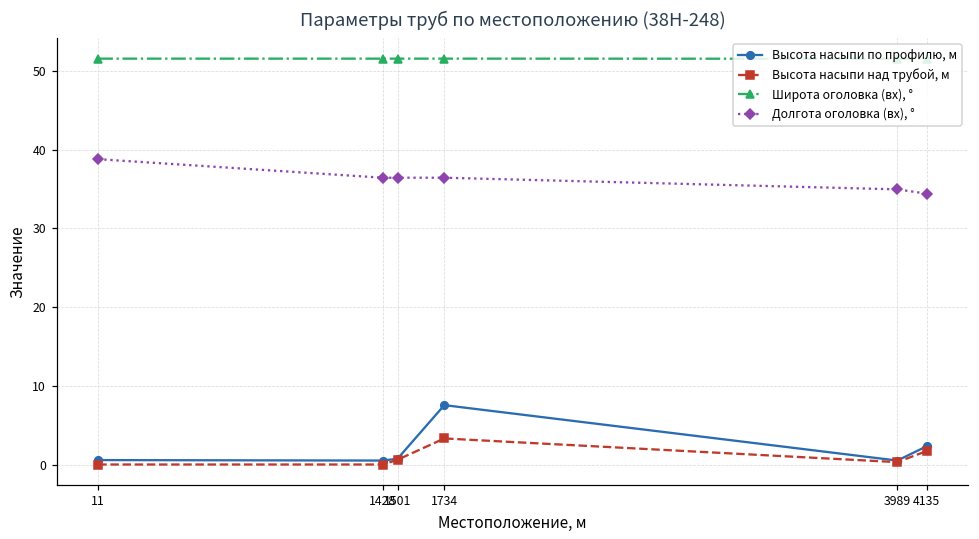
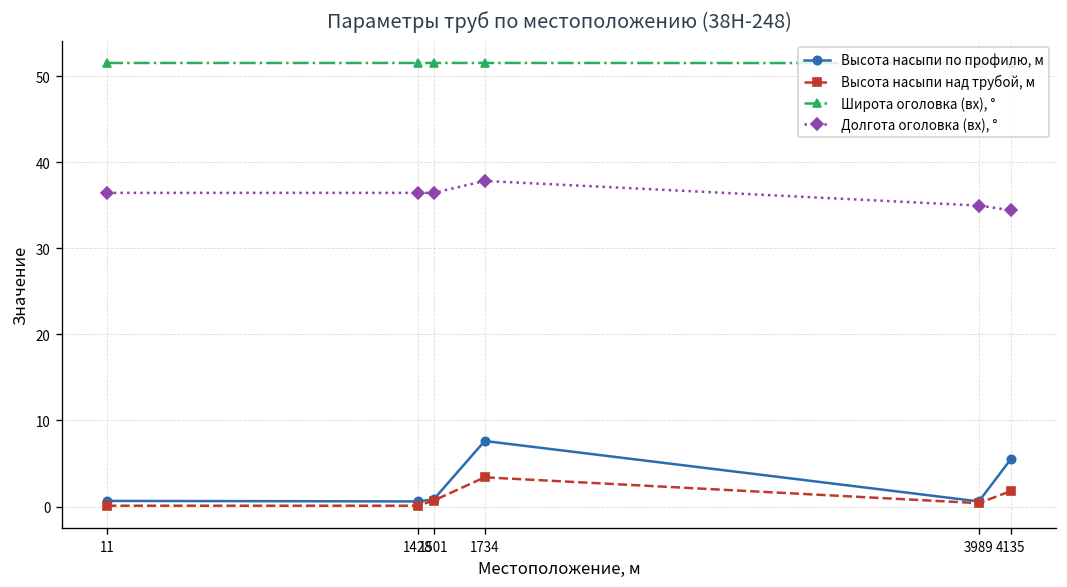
  {
    "Высота насыпи по профилю, м": {
      "11": 1,
      "1734": 8,
-     "4135": 2
+     "4135": 6
    },
    "Высота насыпи над трубой, м": {
      "11": 0,
      "1734": 3,
      "4135": 2
    },
    "Широта оголовка (вх), °": {
      "11": 52,
      "1734": 52
    },
    "Долгота оголовка (вх), °": {
-     "11": 39,
-     "1734": 36,
+     "11": 36,
+     "1734": 38,
      "3989": 35,
      "4135": 34
    }
  }
